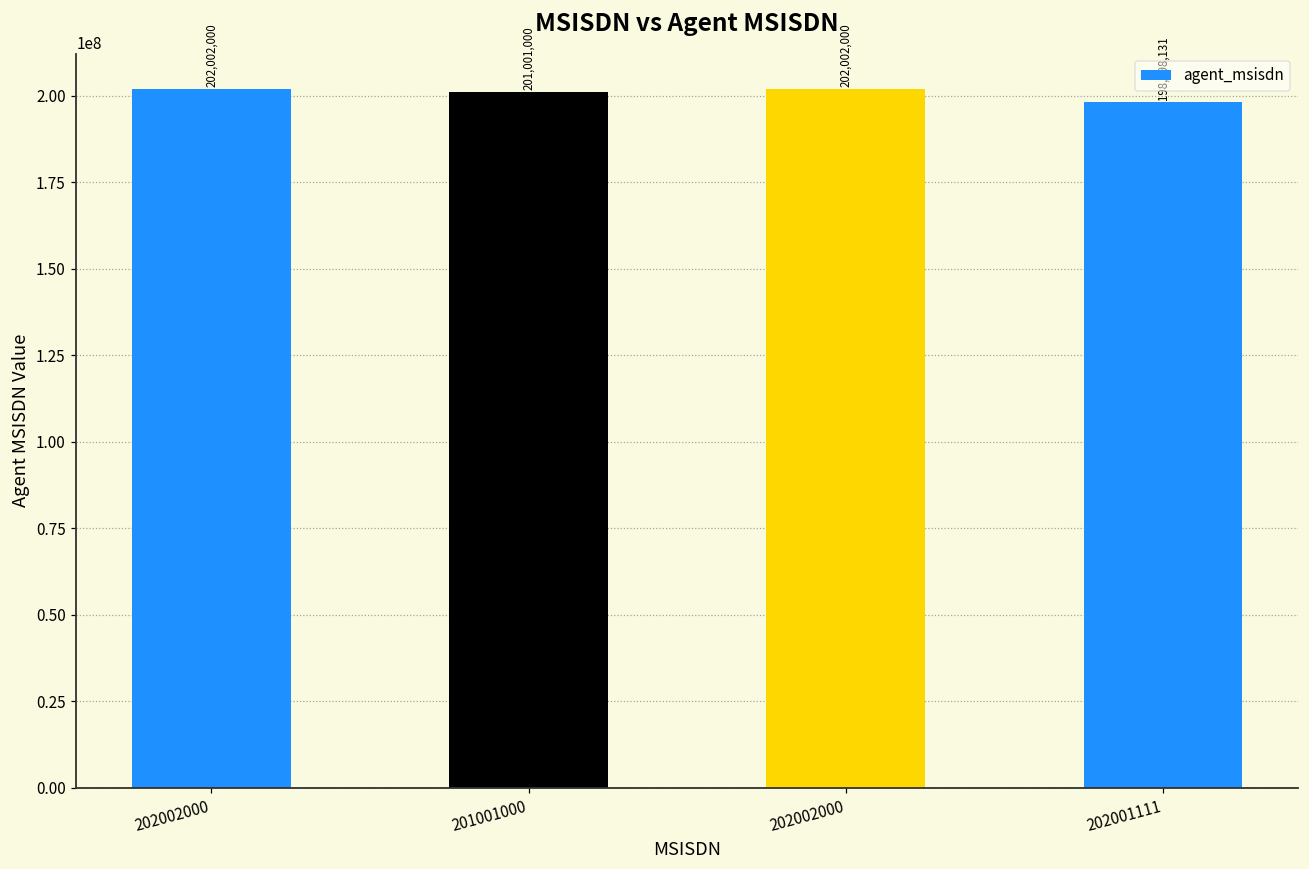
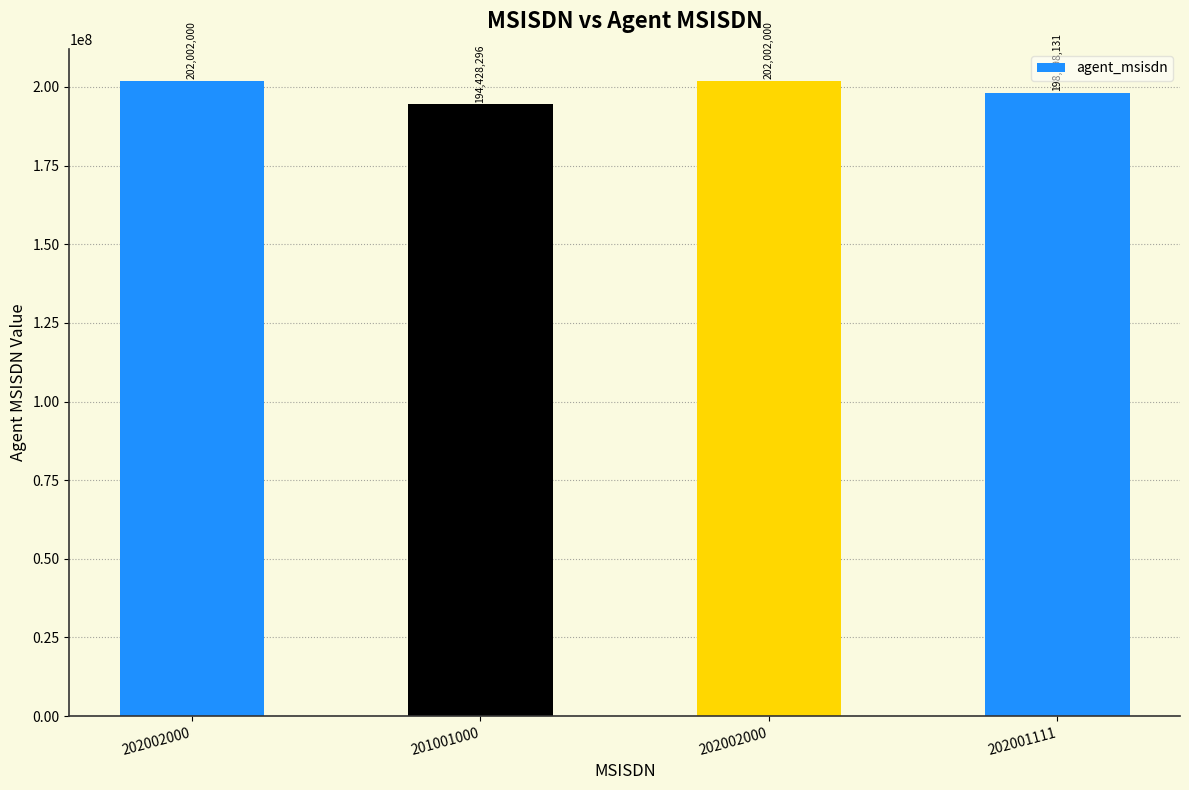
  {
-   "201001000": "201,001,000"
+   "201001000": "194,428,296"
  }
